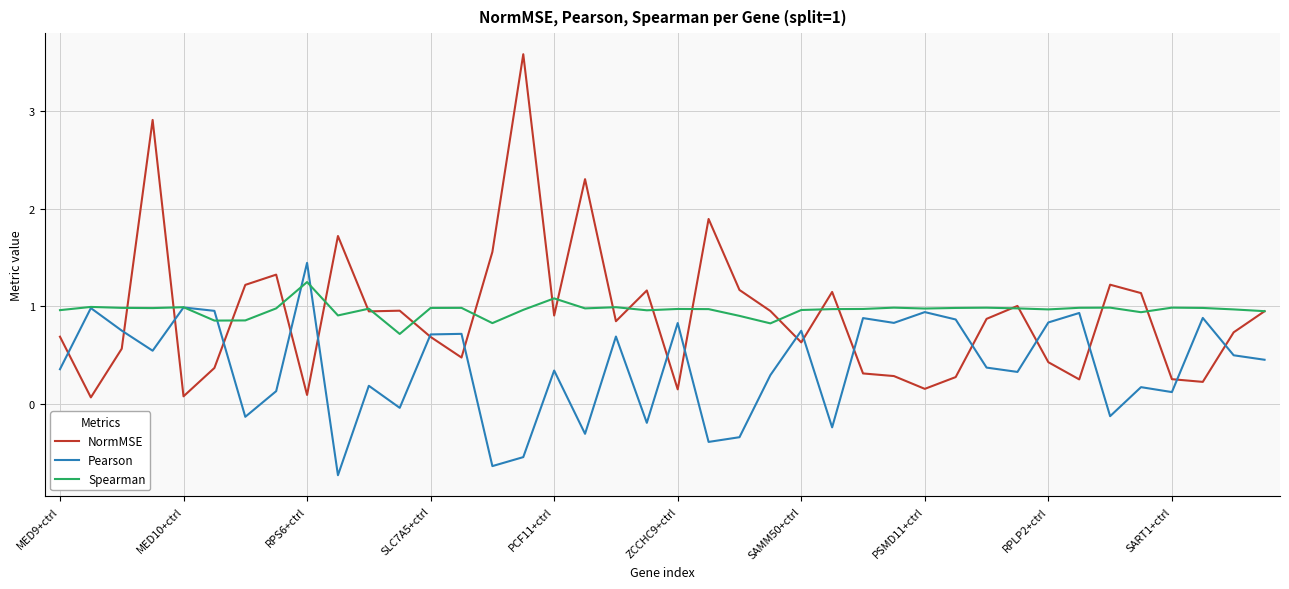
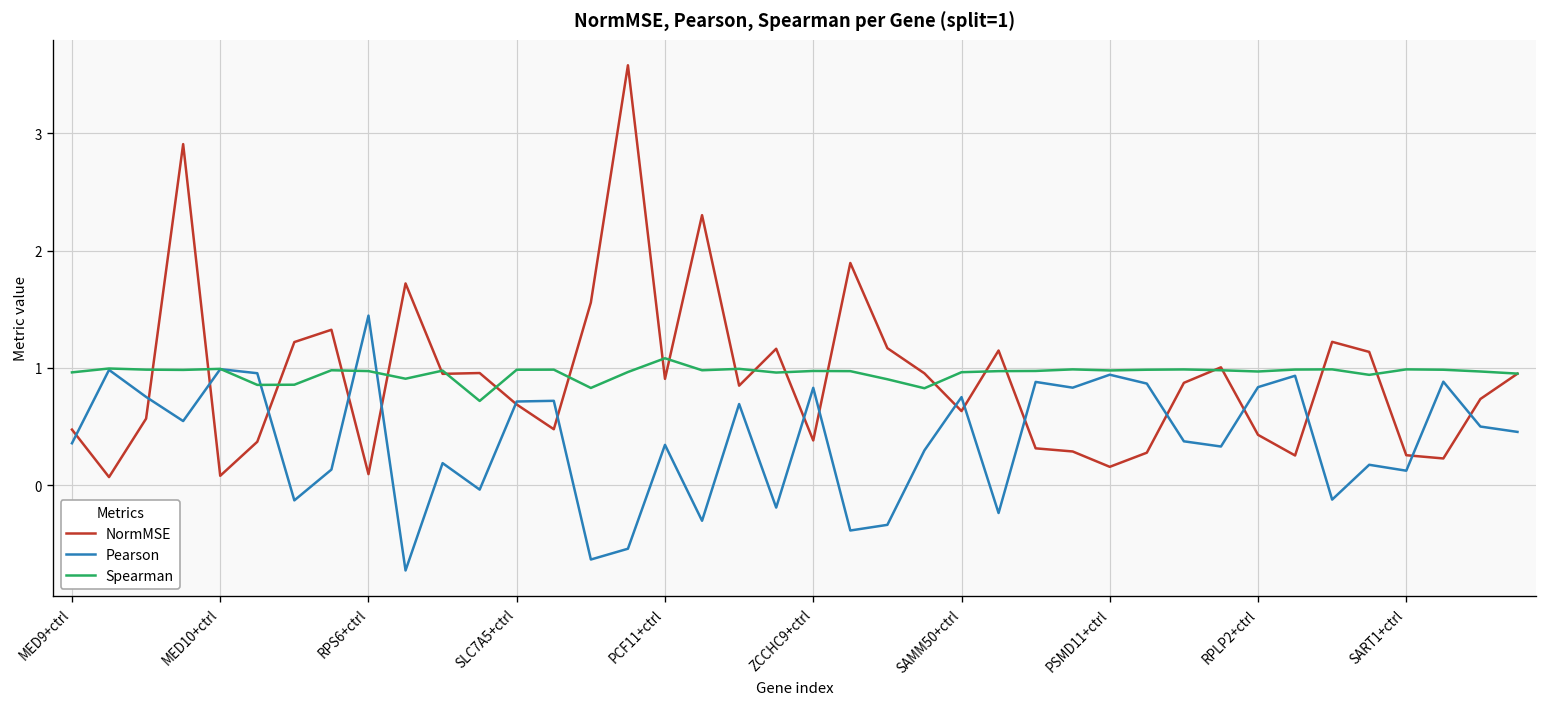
  {
    "NormMSE": {
-     "MED9+ctrl": 0.7,
+     "MED9+ctrl": 0.5,
      "MED10+ctrl": 0.1,
      "RPS6+ctrl": 0.1,
      "PCF11+ctrl": 0.9,
-     "ZCCHC9+ctrl": 0.2,
+     "ZCCHC9+ctrl": 0.4,
      "SAMM50+ctrl": 0.6,
      "PSMD11+ctrl": 0.2,
      "RPLP2+ctrl": 0.4,
      "SART1+ctrl": 0.3
    },
    "Pearson": {
      "MED9+ctrl": 0.4,
      "RPS6+ctrl": 1.4,
      "PCF11+ctrl": 0.3,
      "ZCCHC9+ctrl": 0.8,
      "SAMM50+ctrl": 0.7,
      "PSMD11+ctrl": 0.9,
      "RPLP2+ctrl": 0.8,
      "SART1+ctrl": 0.1
    },
    "Spearman": {
      "MED9+ctrl": 1.0,
-     "RPS6+ctrl": 1.2,
+     "RPS6+ctrl": 1.0,
      "SLC7A5+ctrl": 1.0,
      "PCF11+ctrl": 1.1,
      "ZCCHC9+ctrl": 1.0,
      "SAMM50+ctrl": 1.0,
      "PSMD11+ctrl": 1.0,
      "RPLP2+ctrl": 1.0,
      "SART1+ctrl": 1.0
    }
  }
